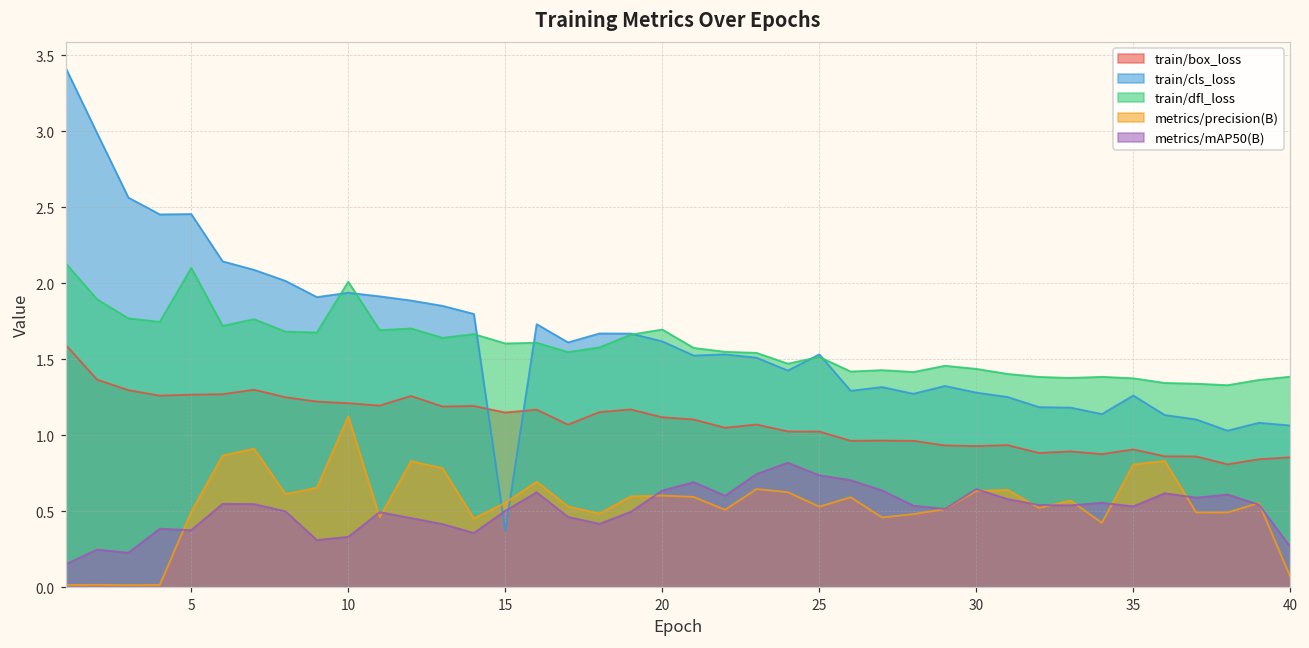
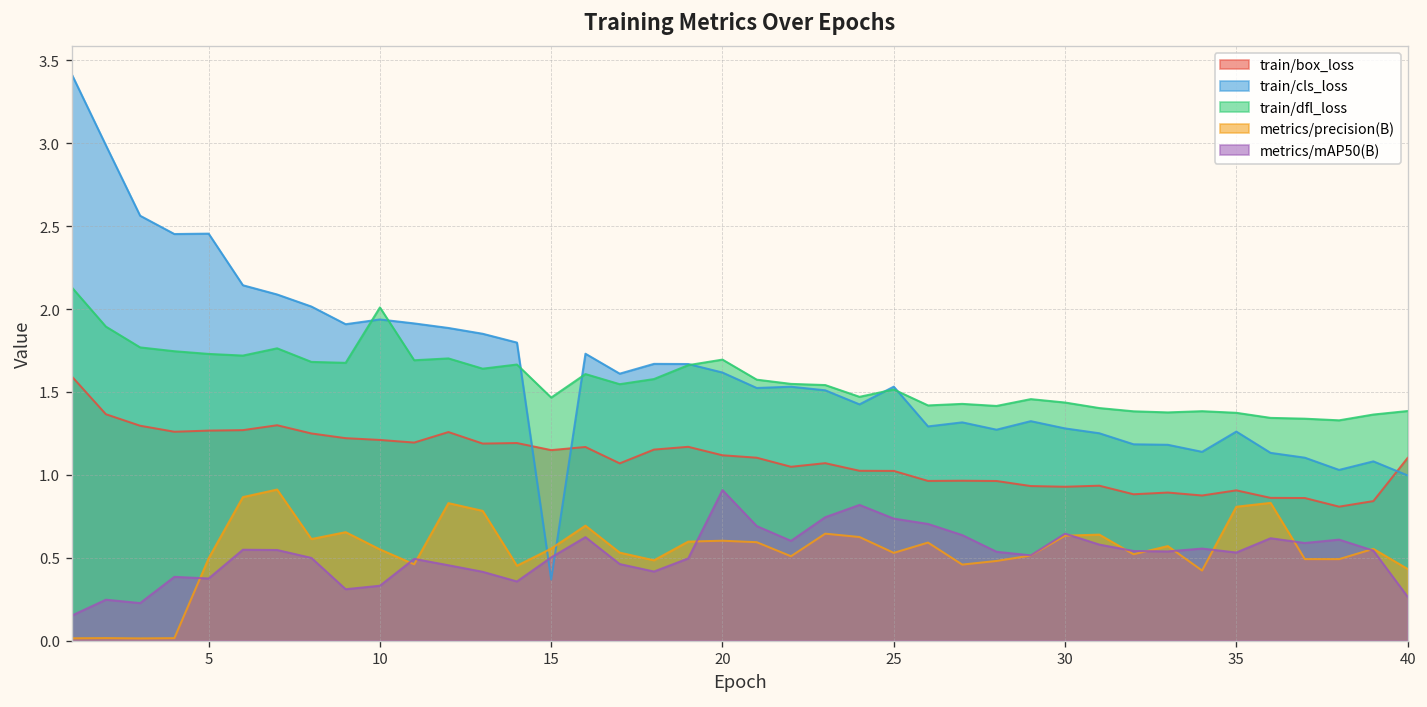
  {
    "train/box_loss": {
      "5": 1.27,
      "10": 1.21,
      "15": 1.15,
      "20": 1.12,
      "25": 1.02,
      "30": 0.93,
      "35": 0.91,
-     "40": 0.86
+     "40": 1.10
    },
    "train/cls_loss": {
      "5": 2.46,
      "10": 1.94,
      "15": 0.37,
      "20": 1.62,
      "30": 1.28,
      "35": 1.26,
-     "40": 1.06
+     "40": 1.00
    },
    "train/dfl_loss": {
-     "5": 2.10,
+     "5": 1.73,
      "10": 2.01,
-     "15": 1.60,
+     "15": 1.47,
      "20": 1.70,
      "30": 1.44,
      "35": 1.37,
      "40": 1.39
    },
    "metrics/precision(B)": {
      "5": 0.50,
-     "10": 1.12,
+     "10": 0.55,
      "15": 0.56,
      "20": 0.60,
      "25": 0.53,
      "35": 0.81,
-     "40": 0.07
+     "40": 0.43
    },
    "metrics/mAP50(B)": {
      "5": 0.38,
      "10": 0.33,
      "15": 0.50,
-     "20": 0.64,
+     "20": 0.91,
      "25": 0.74,
      "35": 0.53,
      "40": 0.27
    }
  }
